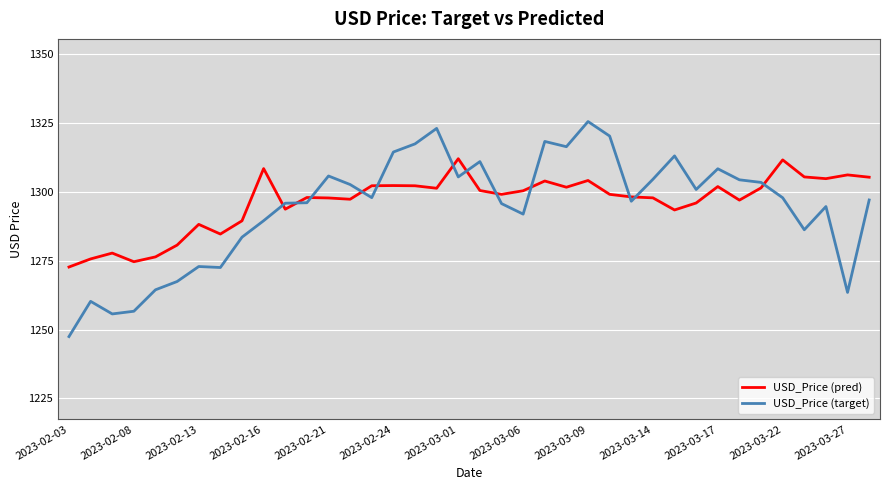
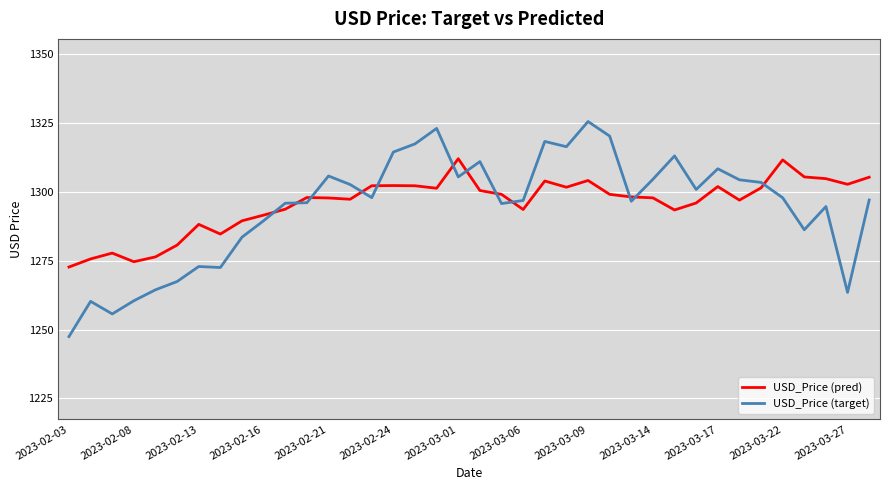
  {
    "USD_Price (pred)": {
      "2023-02-03": 1273,
      "2023-02-08": 1275,
      "2023-02-13": 1288,
-     "2023-02-16": 1308,
+     "2023-02-16": 1292,
      "2023-02-21": 1298,
      "2023-02-24": 1302,
      "2023-03-01": 1312,
-     "2023-03-06": 1300,
+     "2023-03-06": 1294,
      "2023-03-09": 1304,
      "2023-03-14": 1298,
      "2023-03-17": 1302,
      "2023-03-22": 1312,
-     "2023-03-27": 1306
+     "2023-03-27": 1303
    },
    "USD_Price (target)": {
      "2023-02-03": 1247,
-     "2023-02-08": 1257,
+     "2023-02-08": 1260,
      "2023-02-13": 1273,
      "2023-02-16": 1290,
      "2023-02-21": 1306,
      "2023-02-24": 1314,
      "2023-03-01": 1305,
-     "2023-03-06": 1292,
+     "2023-03-06": 1297,
      "2023-03-09": 1326,
      "2023-03-14": 1305,
      "2023-03-17": 1308,
      "2023-03-22": 1298,
      "2023-03-27": 1263
    }
  }
